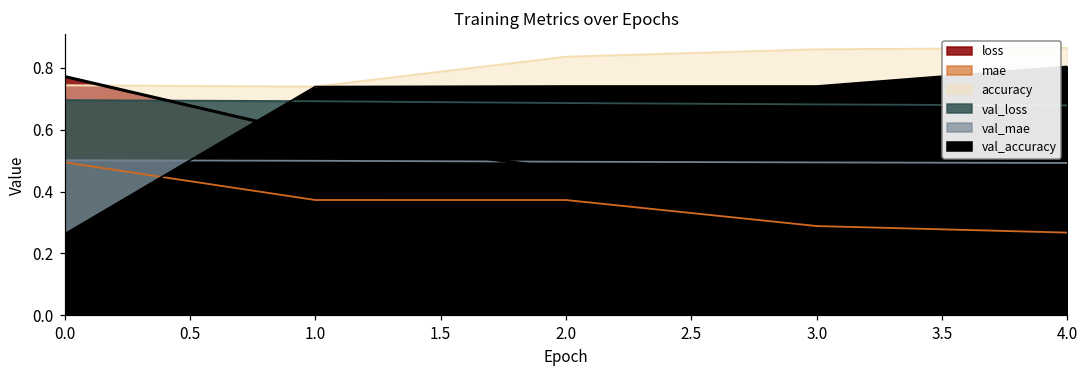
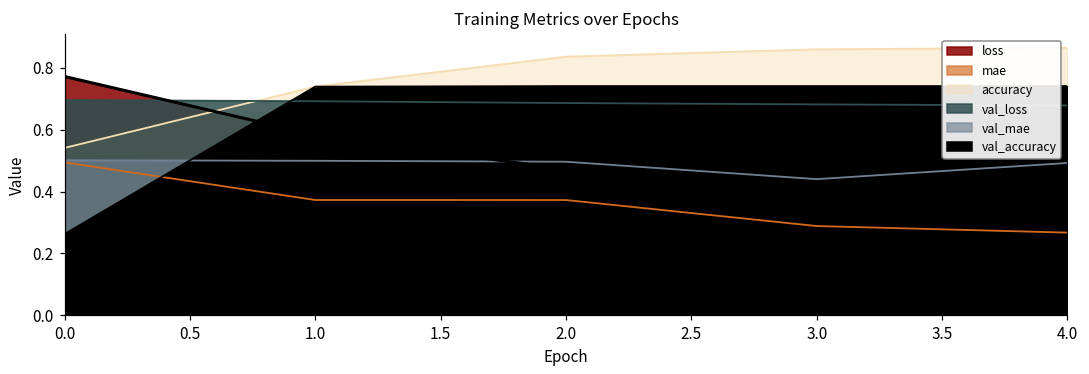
  {
    "loss": {
      "0.0": 0.77,
      "1.0": 0.58,
      "2.0": 0.47,
      "3.0": 0.40,
      "4.0": 0.41
    },
    "mae": {
      "1.0": 0.37,
      "2.0": 0.37,
      "3.0": 0.29,
      "4.0": 0.27
    },
    "accuracy": {
-     "0.0": 0.74,
+     "0.0": 0.54,
      "2.0": 0.84,
      "3.0": 0.86,
      "4.0": 0.86
    },
    "val_loss": {
      "0.0": 0.70,
      "1.0": 0.69,
      "2.0": 0.69,
      "3.0": 0.68,
      "4.0": 0.68
    },
    "val_mae": {
      "1.0": 0.50,
      "2.0": 0.50,
-     "3.0": 0.49,
+     "3.0": 0.44,
      "4.0": 0.49
    },
    "val_accuracy": {
      "0.0": 0.26,
      "2.0": 0.74,
      "3.0": 0.74,
-     "4.0": 0.80
+     "4.0": 0.74
    }
  }
